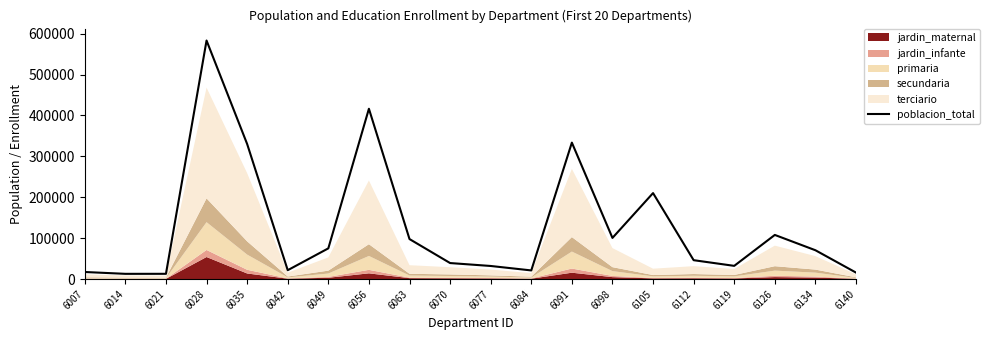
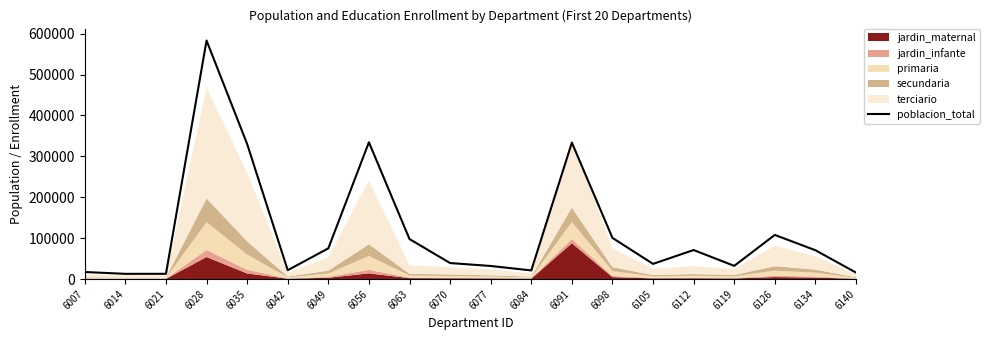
  {
    "poblacion_total": {
      "6028": 580000,
      "6035": 330000,
      "6049": 80000,
-     "6056": 420000,
+     "6056": 330000,
      "6063": 100000,
      "6070": 40000,
      "6077": 30000,
      "6084": 20000,
      "6091": 330000,
      "6098": 100000,
-     "6105": 210000,
-     "6112": 50000,
+     "6105": 40000,
+     "6112": 70000,
      "6119": 30000,
      "6126": 110000,
      "6134": 70000
    },
    "jardin_maternal": {
-     "6091": 20000
+     "6091": 90000
    }
  }
